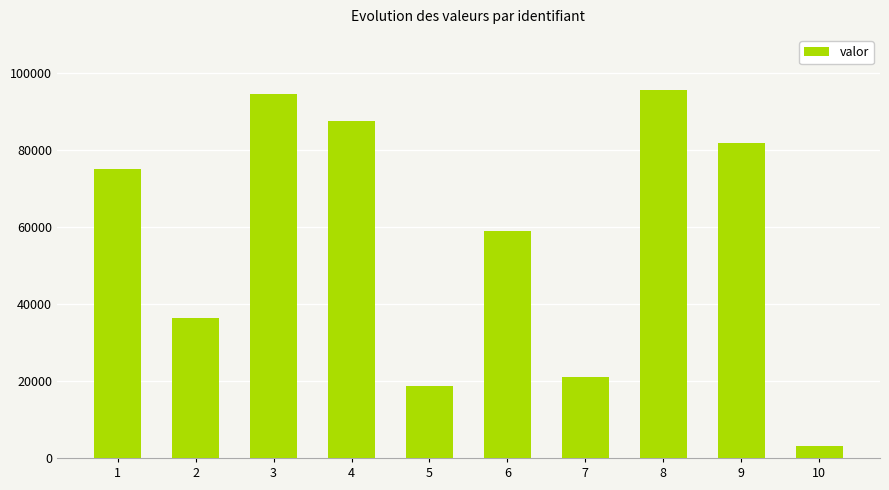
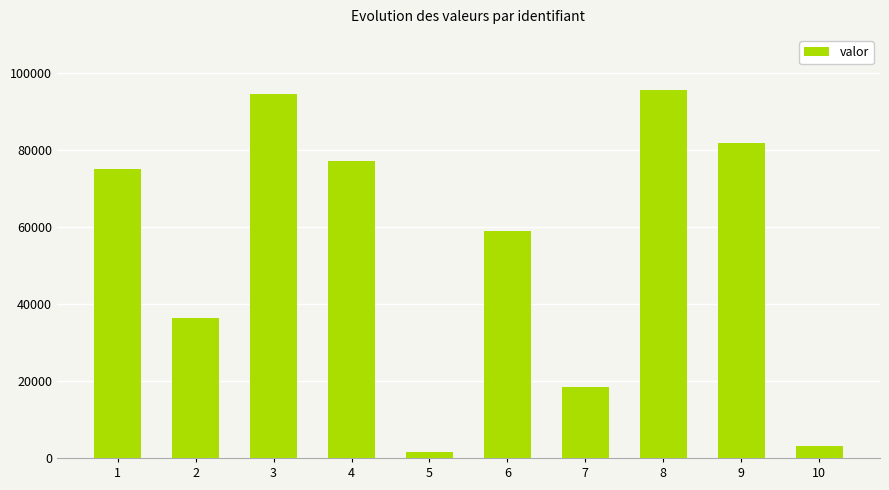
  {
    "1": 75000,
    "2": 37000,
    "3": 95000,
-   "4": 88000,
-   "5": 19000,
+   "4": 77000,
+   "5": 2000,
    "6": 59000,
-   "7": 21000,
+   "7": 18000,
    "8": 96000,
    "9": 82000,
    "10": 3000
  }
